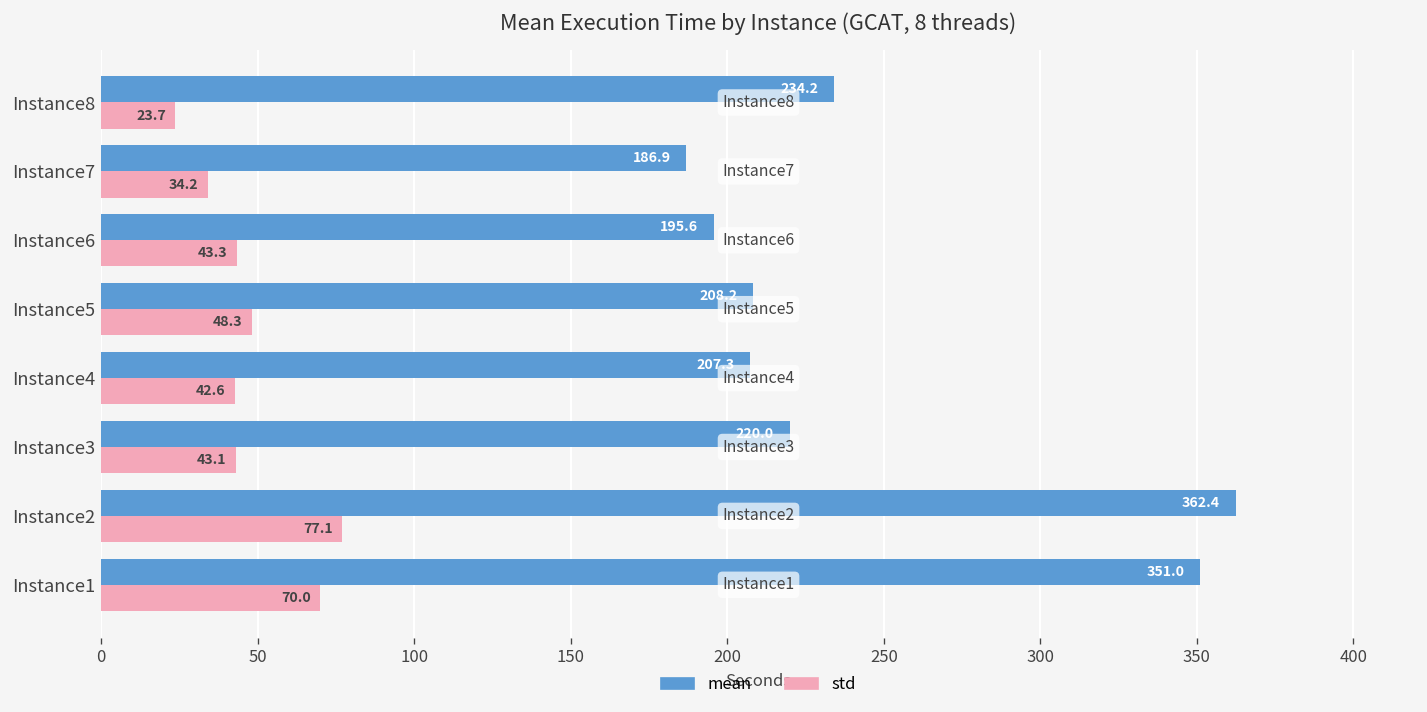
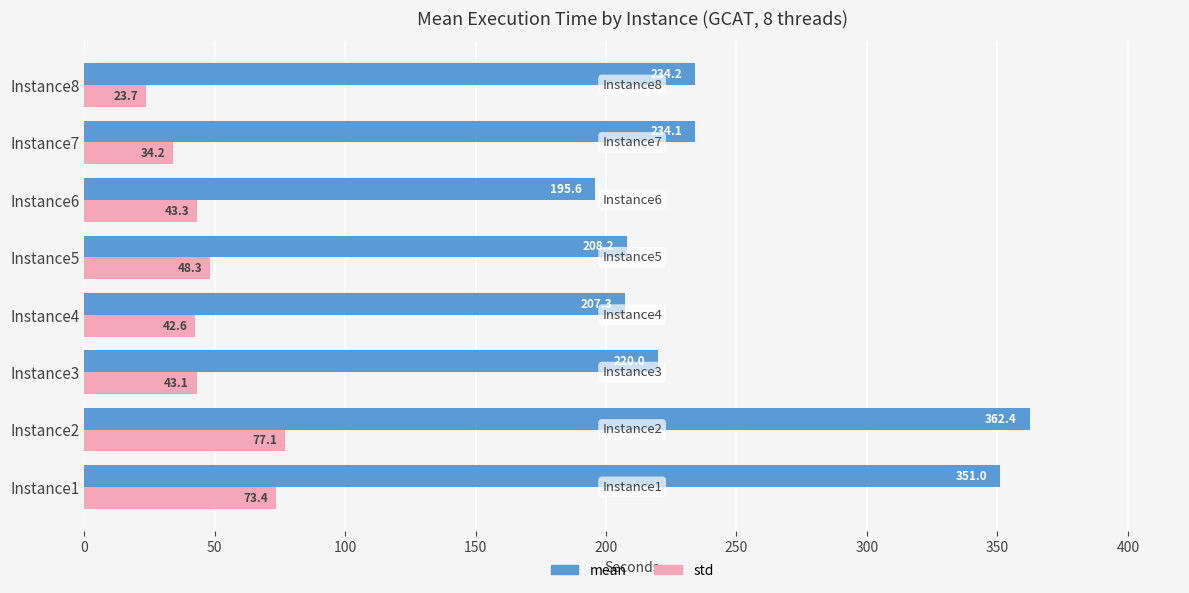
  {
    "mean": {
-     "Instance7": 186.9,
+     "Instance7": 234.1,
      "Instance6": 195.6,
      "Instance2": 362.4,
      "Instance1": 351.0
    },
    "std": {
      "Instance8": 23.7,
      "Instance7": 34.2,
      "Instance6": 43.3,
      "Instance5": 48.3,
      "Instance4": 42.6,
      "Instance3": 43.1,
      "Instance2": 77.1,
-     "Instance1": 70.0
+     "Instance1": 73.4
    }
  }
